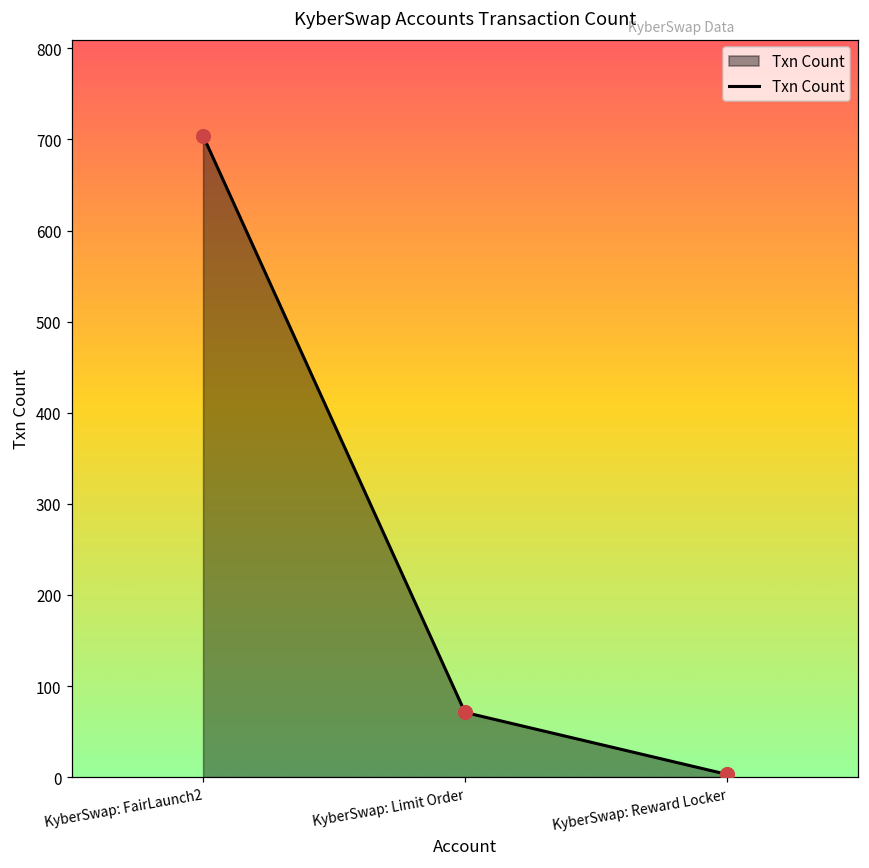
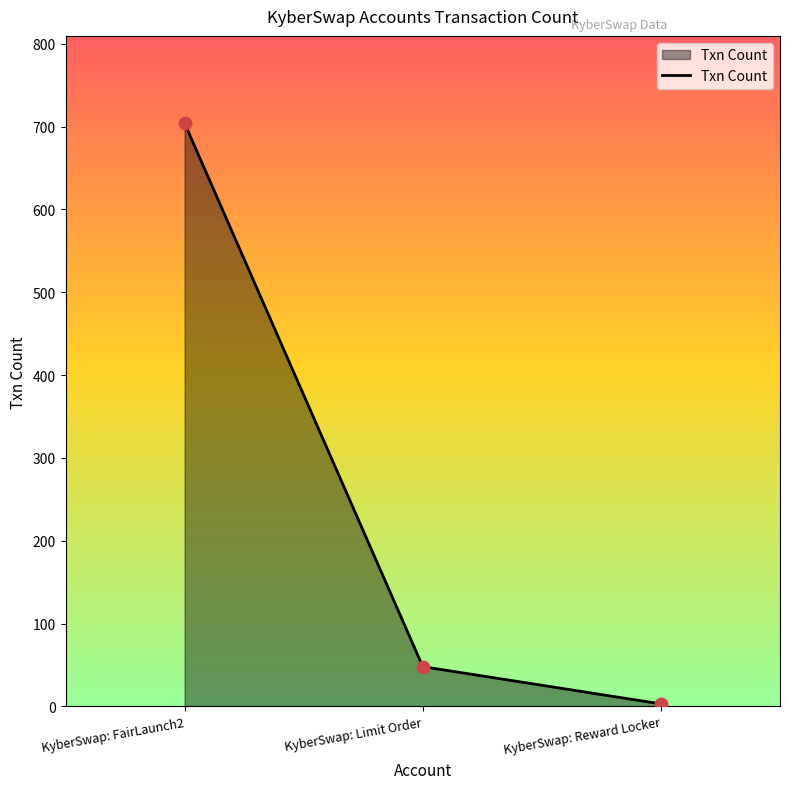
  {
    "KyberSwap: FairLaunch2": 700,
-   "KyberSwap: Limit Order": 70,
+   "KyberSwap: Limit Order": 50,
    "KyberSwap: Reward Locker": 0
  }
